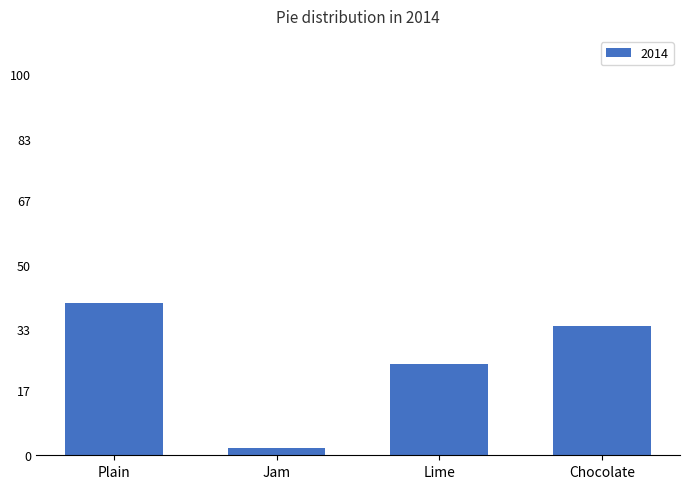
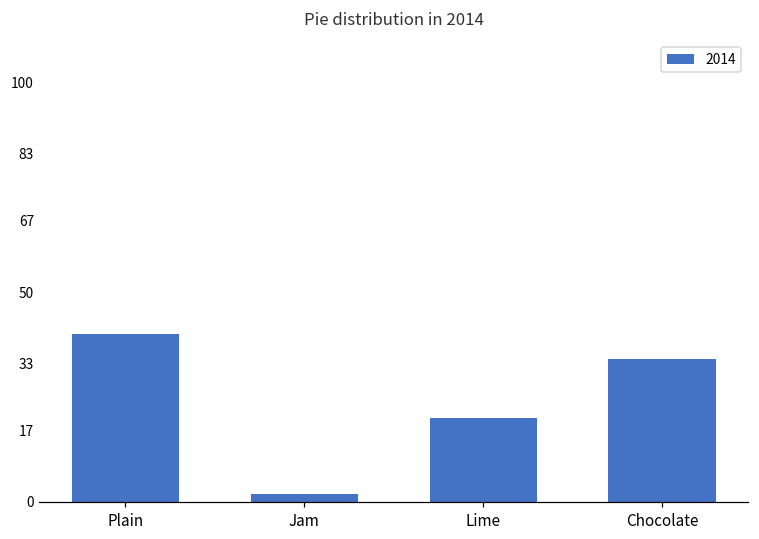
  {
    "Plain": 40,
    "Jam": 2,
-   "Lime": 24,
+   "Lime": 20,
    "Chocolate": 34
  }
